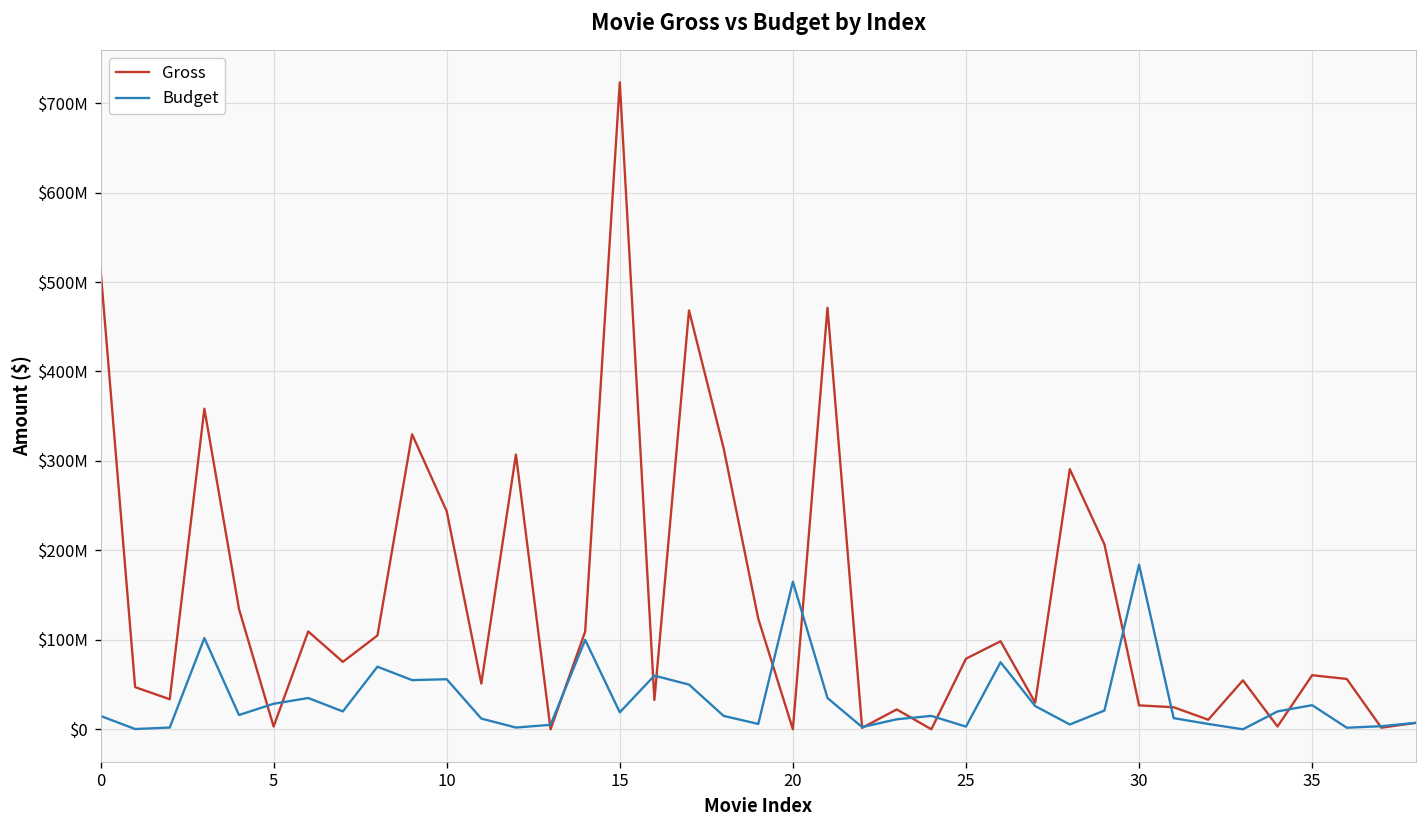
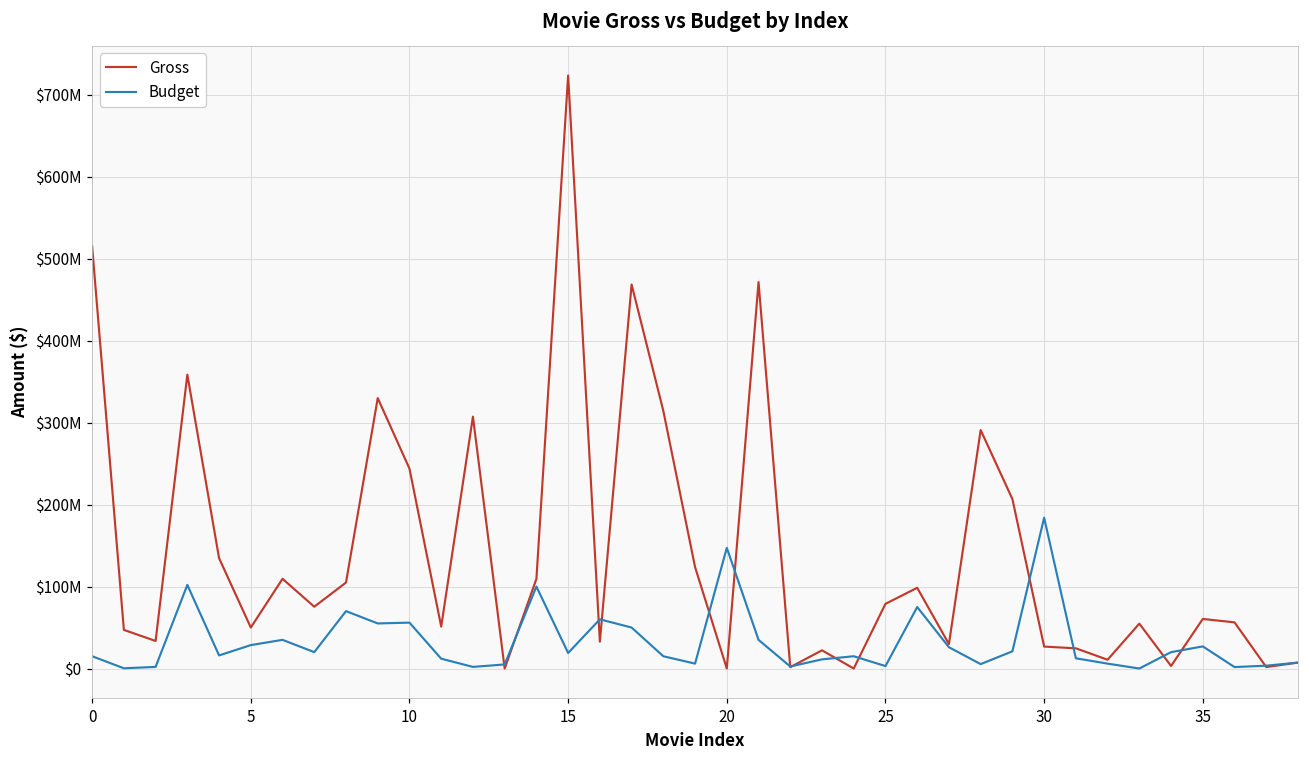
  {
    "Gross": {
      "0": "$510000000",
-     "5": "$0",
+     "5": "$50000000",
      "10": "$240000000",
      "15": "$720000000",
      "20": "$0",
      "25": "$80000000",
      "30": "$30000000",
      "35": "$60000000"
    },
    "Budget": {
      "0": "$20000000",
      "5": "$30000000",
      "10": "$60000000",
      "15": "$20000000",
-     "20": "$170000000",
+     "20": "$150000000",
      "25": "$0",
      "30": "$180000000",
      "35": "$30000000"
    }
  }
